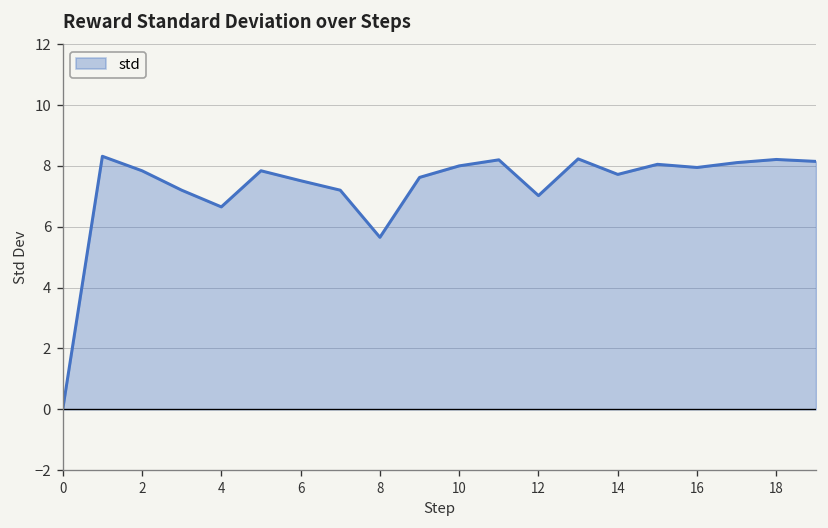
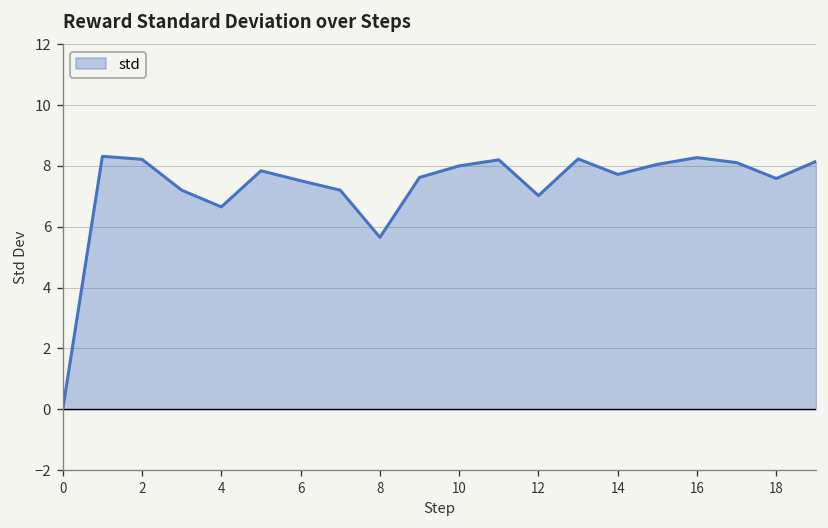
  {
    "0": 0.0,
-   "2": 7.8,
+   "2": 8.2,
    "4": 6.7,
    "6": 7.5,
    "8": 5.7,
    "10": 8.0,
    "12": 7.0,
    "14": 7.7,
-   "16": 7.9,
-   "18": 8.2
+   "16": 8.3,
+   "18": 7.6
  }
